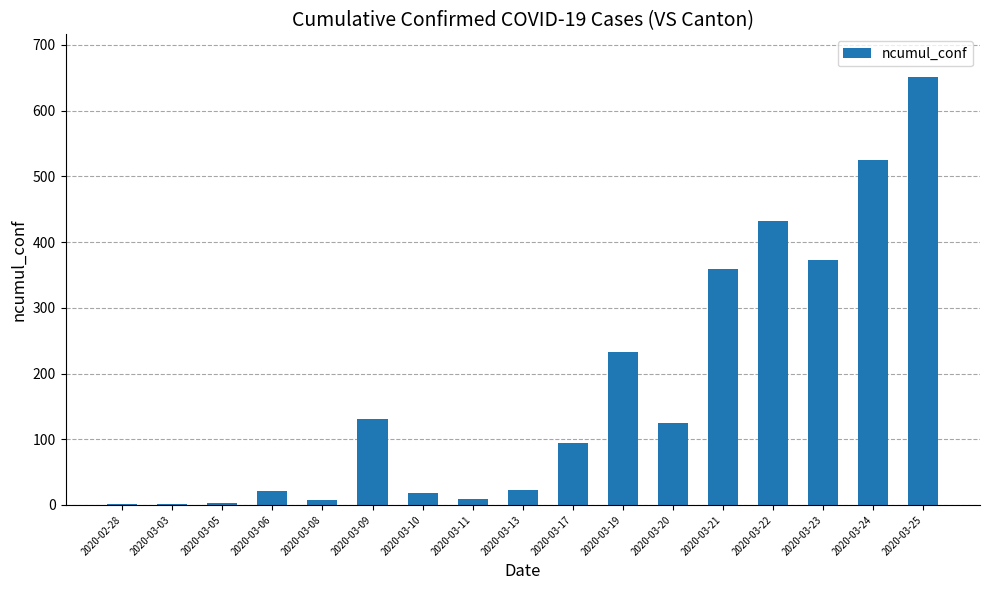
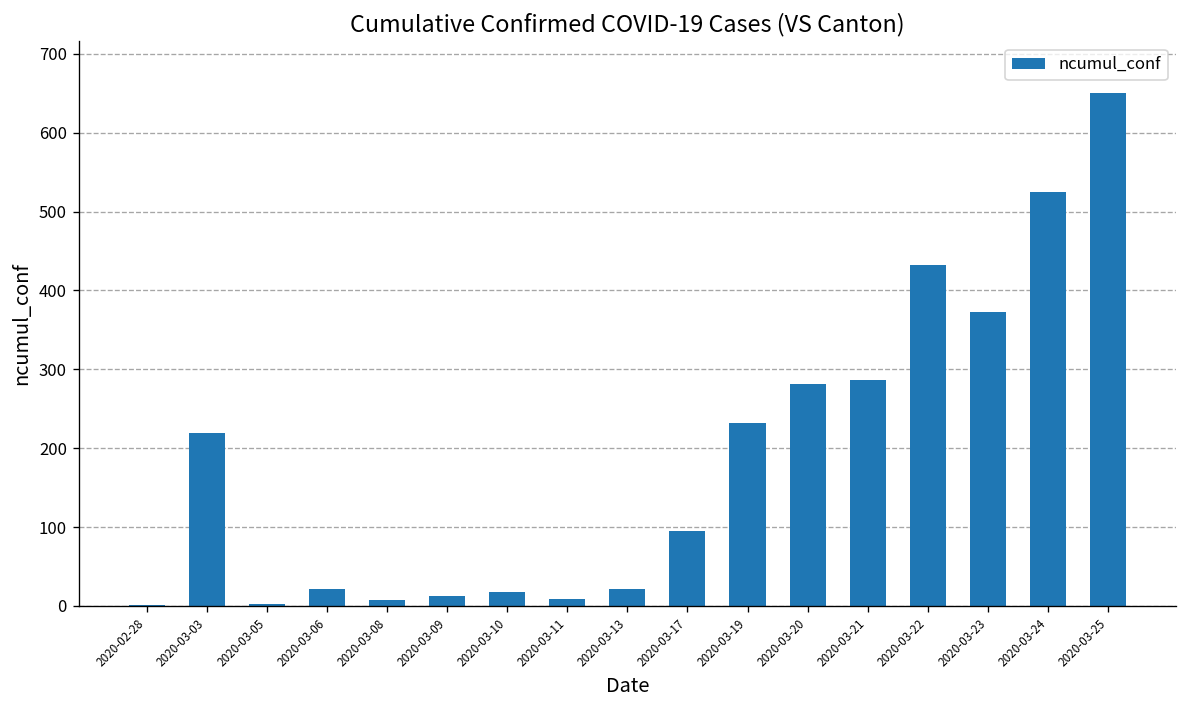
  {
-   "2020-03-03": 0,
+   "2020-03-03": 220,
    "2020-03-06": 20,
    "2020-03-08": 10,
-   "2020-03-09": 130,
+   "2020-03-09": 10,
    "2020-03-10": 20,
    "2020-03-11": 10,
    "2020-03-13": 20,
    "2020-03-17": 100,
    "2020-03-19": 230,
-   "2020-03-20": 120,
-   "2020-03-21": 360,
+   "2020-03-20": 280,
+   "2020-03-21": 290,
    "2020-03-22": 430,
    "2020-03-23": 370,
    "2020-03-24": 530,
    "2020-03-25": 650
  }
